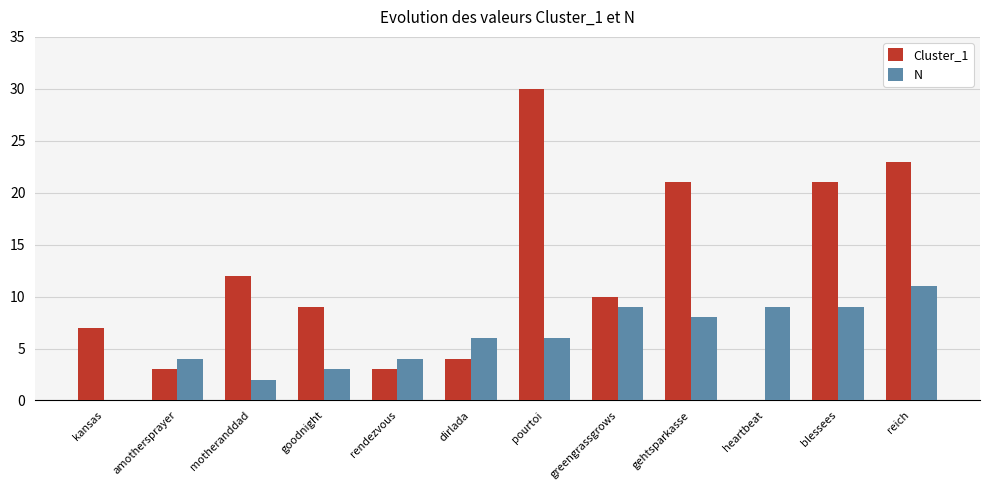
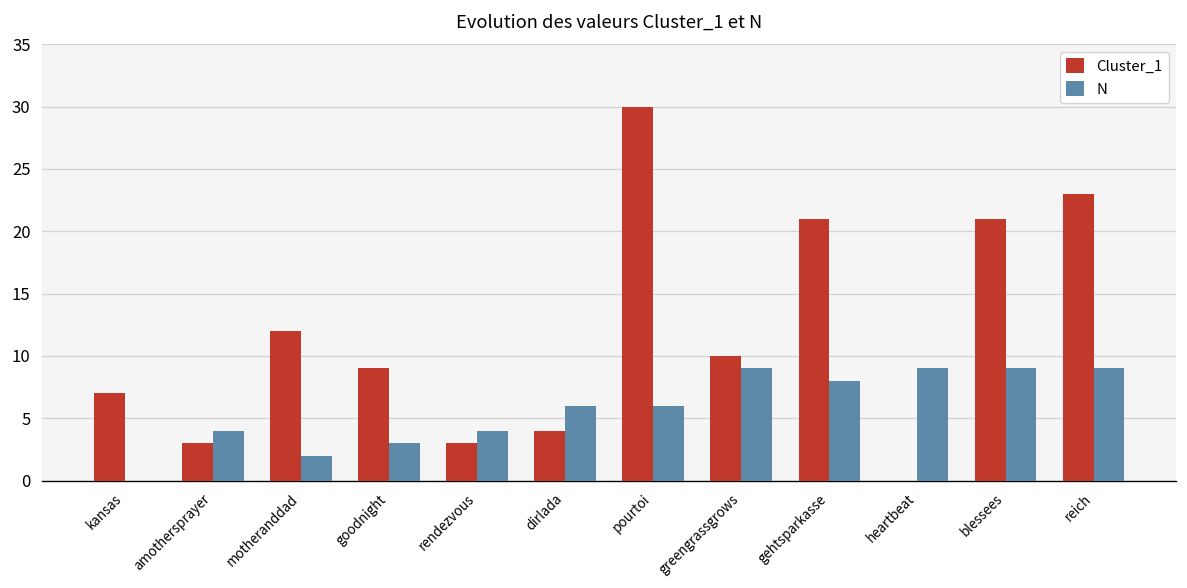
  {
    "Cluster_1": {
      "kansas": 7,
      "amothersprayer": 3,
      "motheranddad": 12,
      "goodnight": 9,
      "rendezvous": 3,
      "dirlada": 4,
      "pourtoi": 30,
      "greengrassgrows": 10,
      "gehtsparkasse": 21,
      "heartbeat": 0,
      "blessees": 21,
      "reich": 23
    },
    "N": {
      "kansas": 0,
      "amothersprayer": 4,
      "motheranddad": 2,
      "goodnight": 3,
      "rendezvous": 4,
      "dirlada": 6,
      "pourtoi": 6,
      "greengrassgrows": 9,
      "gehtsparkasse": 8,
      "heartbeat": 9,
      "blessees": 9,
-     "reich": 11
+     "reich": 9
    }
  }
